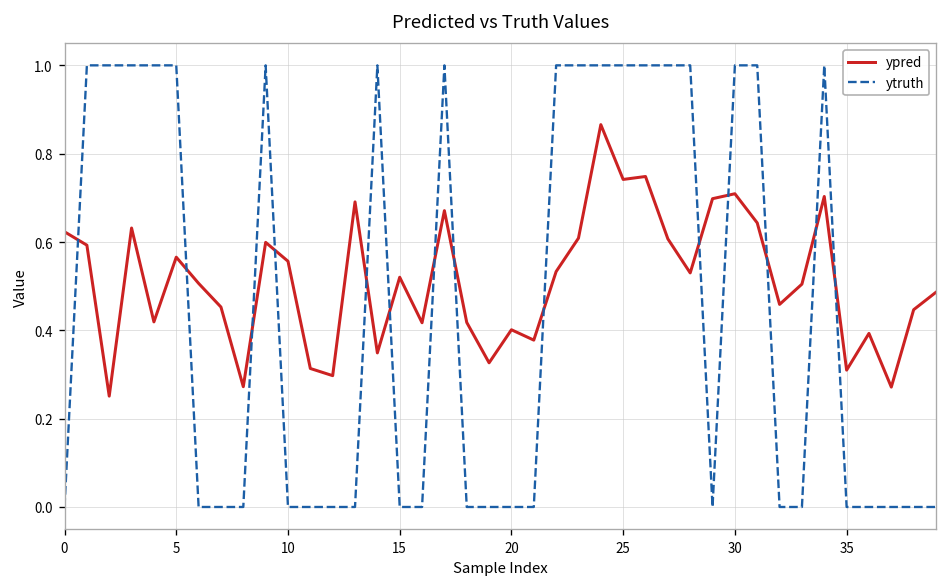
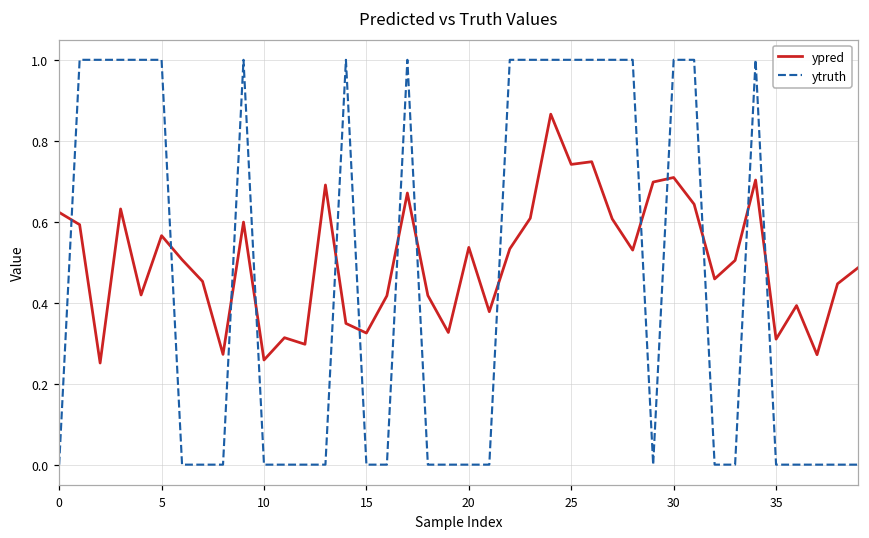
  {
    "ypred": {
      "0": 0.62,
      "5": 0.57,
-     "10": 0.56,
-     "15": 0.52,
-     "20": 0.40,
+     "10": 0.26,
+     "15": 0.33,
+     "20": 0.54,
      "25": 0.74,
      "30": 0.71,
      "35": 0.31
    },
    "ytruth": {
      "0": 0.00,
      "5": 1.00,
      "10": 0.00,
      "15": 0.00,
      "20": 0.00,
      "25": 1.00,
      "30": 1.00,
      "35": 0.00
    }
  }
